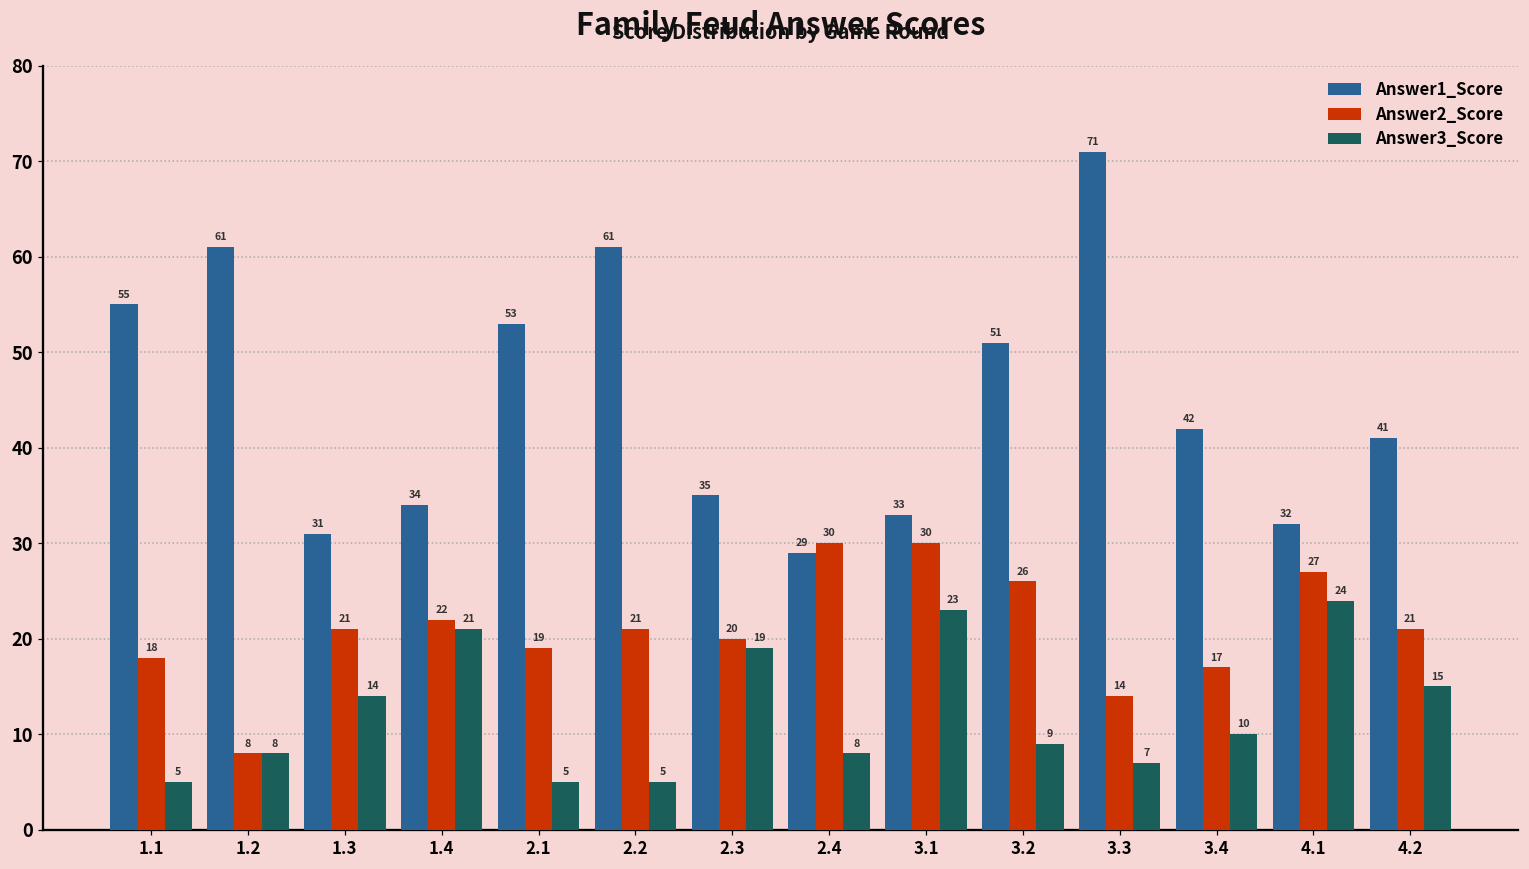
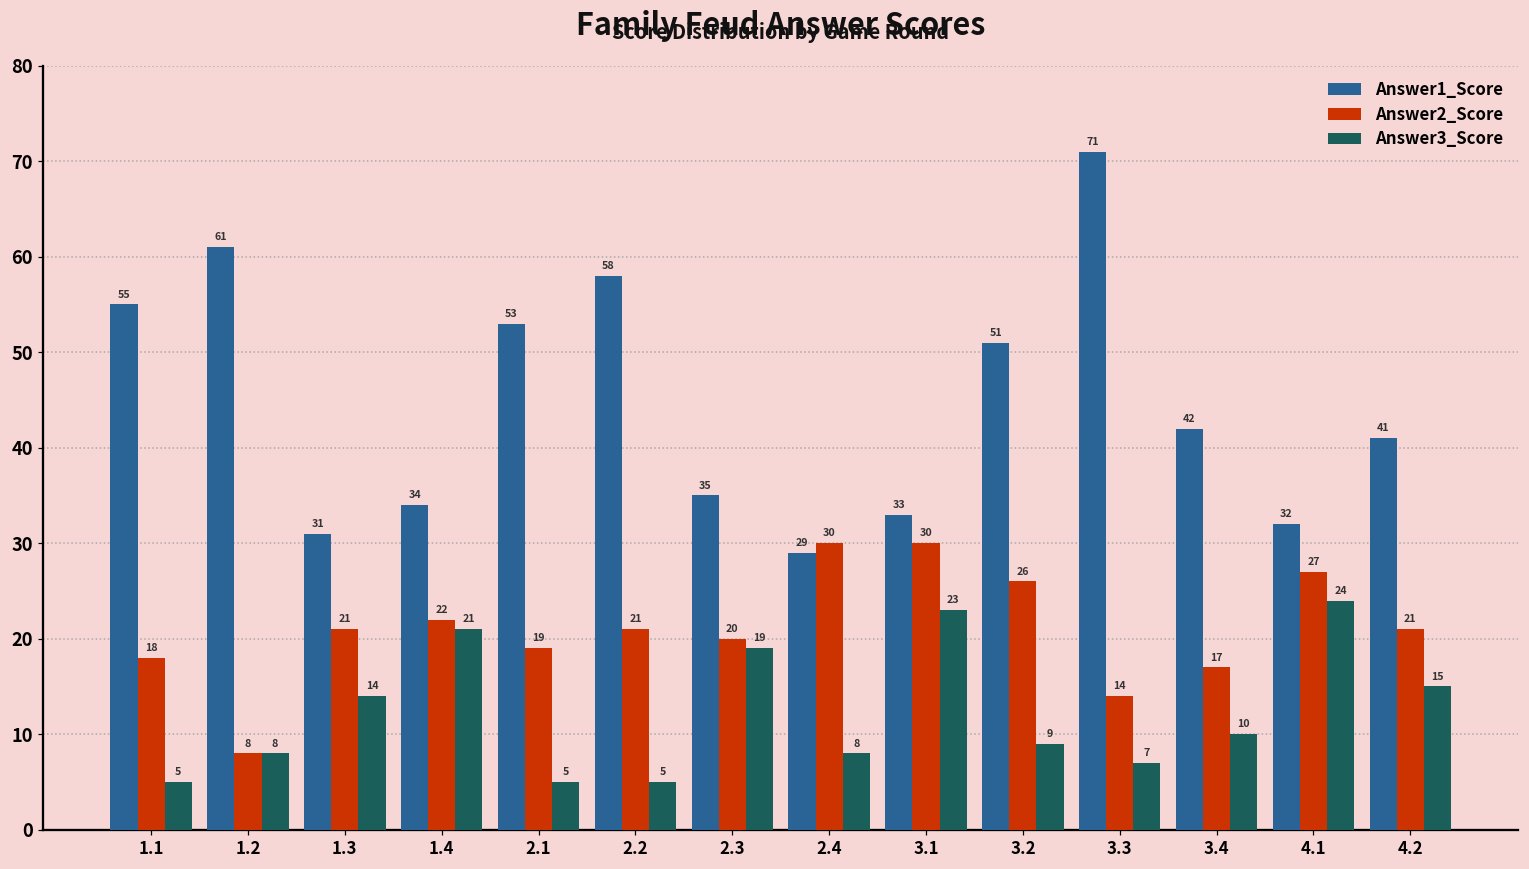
  {
    "Answer1_Score": {
      "1.1": 55,
      "1.2": 61,
      "1.3": 31,
      "1.4": 34,
      "2.1": 53,
-     "2.2": 61,
+     "2.2": 58,
      "2.3": 35,
      "2.4": 29,
      "3.1": 33,
      "3.2": 51,
      "3.3": 71,
      "3.4": 42,
      "4.1": 32,
      "4.2": 41
    },
    "Answer2_Score": {
      "1.1": 18,
      "1.2": 8,
      "1.3": 21,
      "1.4": 22,
      "2.1": 19,
      "2.2": 21,
      "2.3": 20,
      "2.4": 30,
      "3.1": 30,
      "3.2": 26,
      "3.3": 14,
      "3.4": 17,
      "4.1": 27,
      "4.2": 21
    },
    "Answer3_Score": {
      "1.1": 5,
      "1.2": 8,
      "1.3": 14,
      "1.4": 21,
      "2.1": 5,
      "2.2": 5,
      "2.3": 19,
      "2.4": 8,
      "3.1": 23,
      "3.2": 9,
      "3.3": 7,
      "3.4": 10,
      "4.1": 24,
      "4.2": 15
    }
  }
